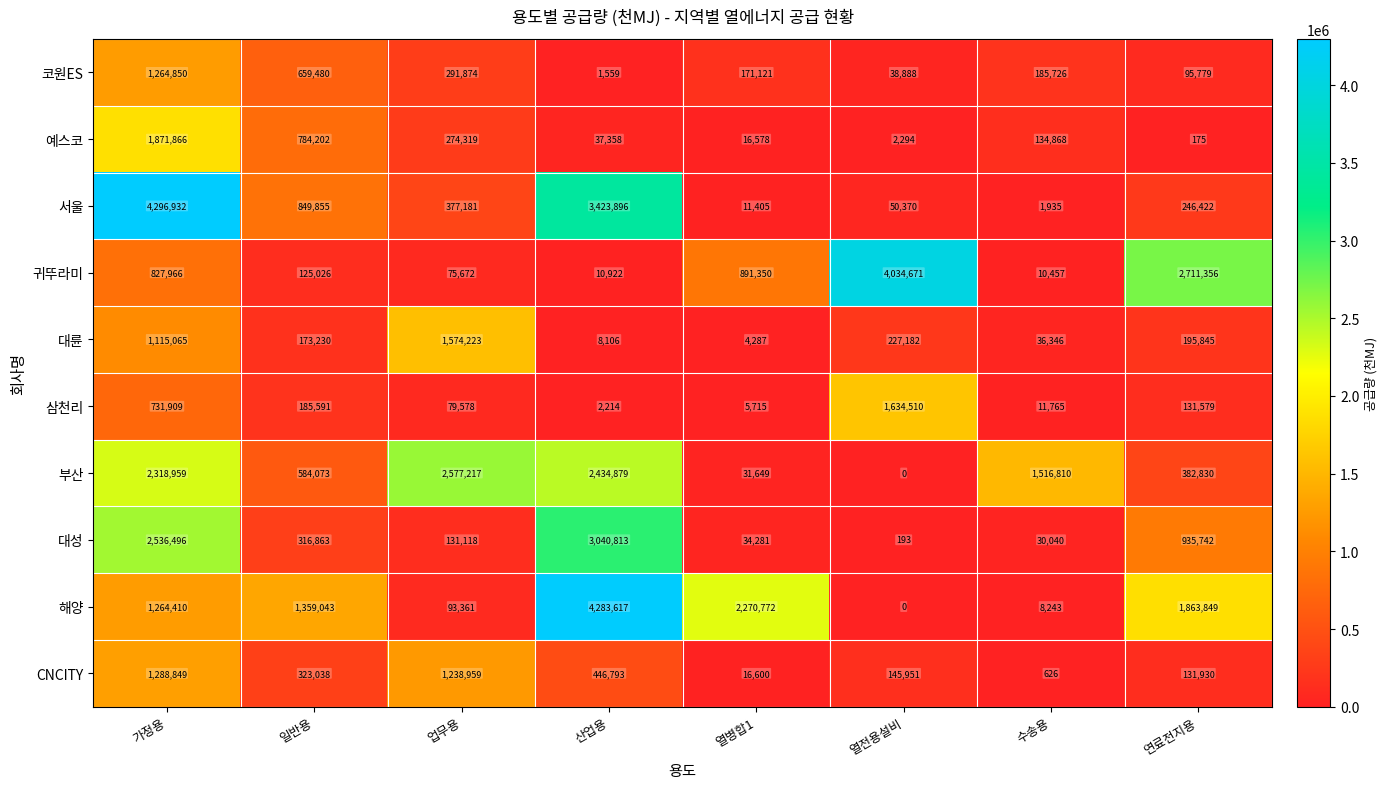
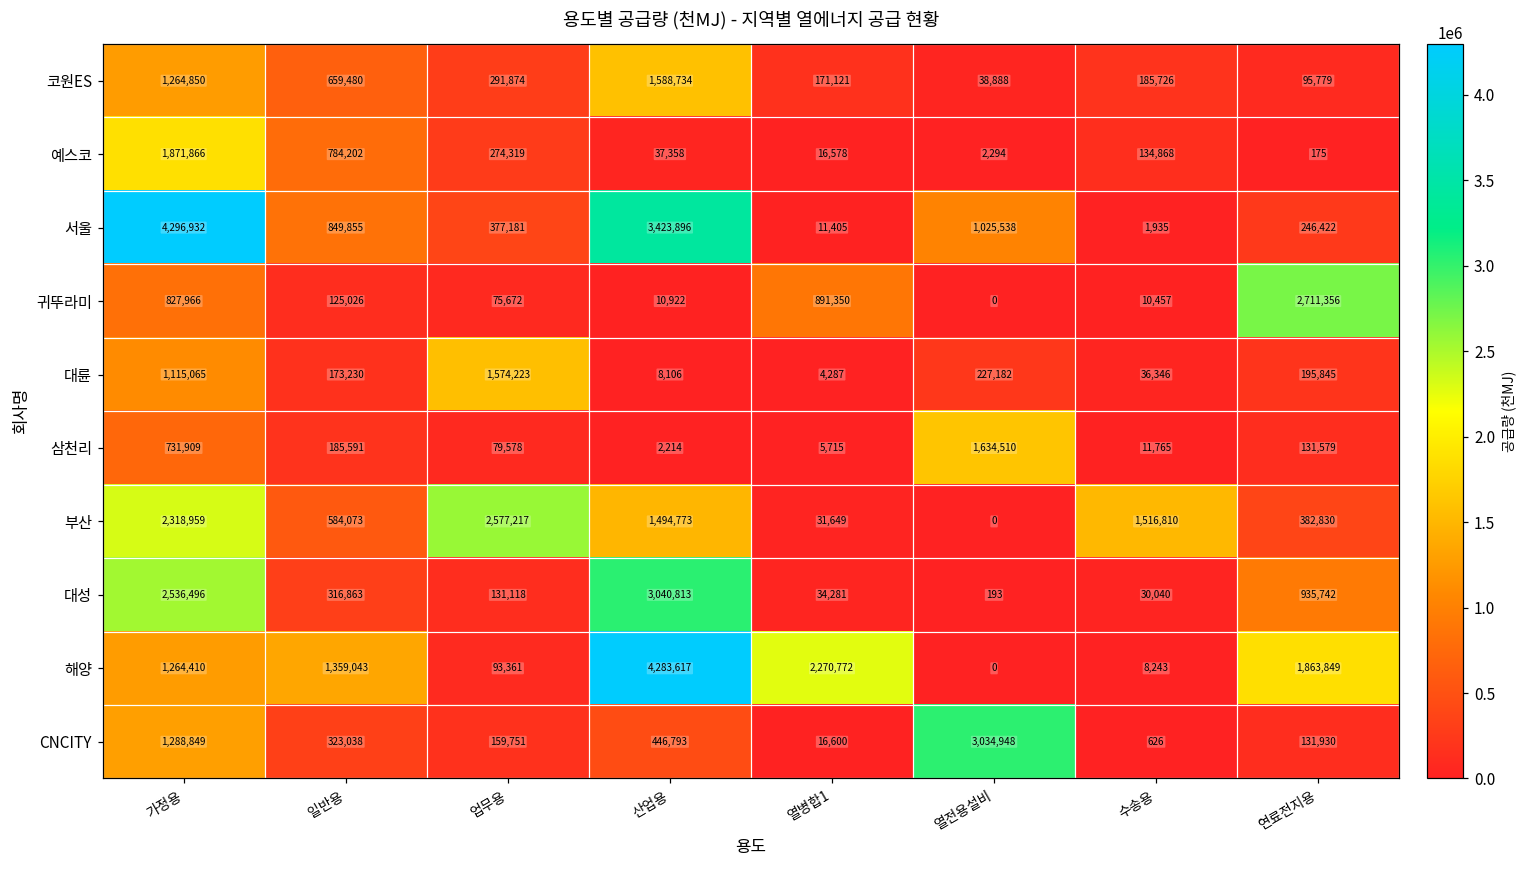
  {
    "코원ES": {
-     "산업용": "1,559"
+     "산업용": "1,588,734"
    },
    "서울": {
-     "열전용설비": "50,370"
+     "열전용설비": "1,025,538"
    },
    "귀뚜라미": {
-     "열전용설비": "4,034,671"
+     "열전용설비": "0"
    },
    "부산": {
-     "산업용": "2,434,879"
+     "산업용": "1,494,773"
    },
    "CNCITY": {
-     "업무용": "1,238,959",
-     "열전용설비": "145,951"
+     "업무용": "159,751",
+     "열전용설비": "3,034,948"
    }
  }
